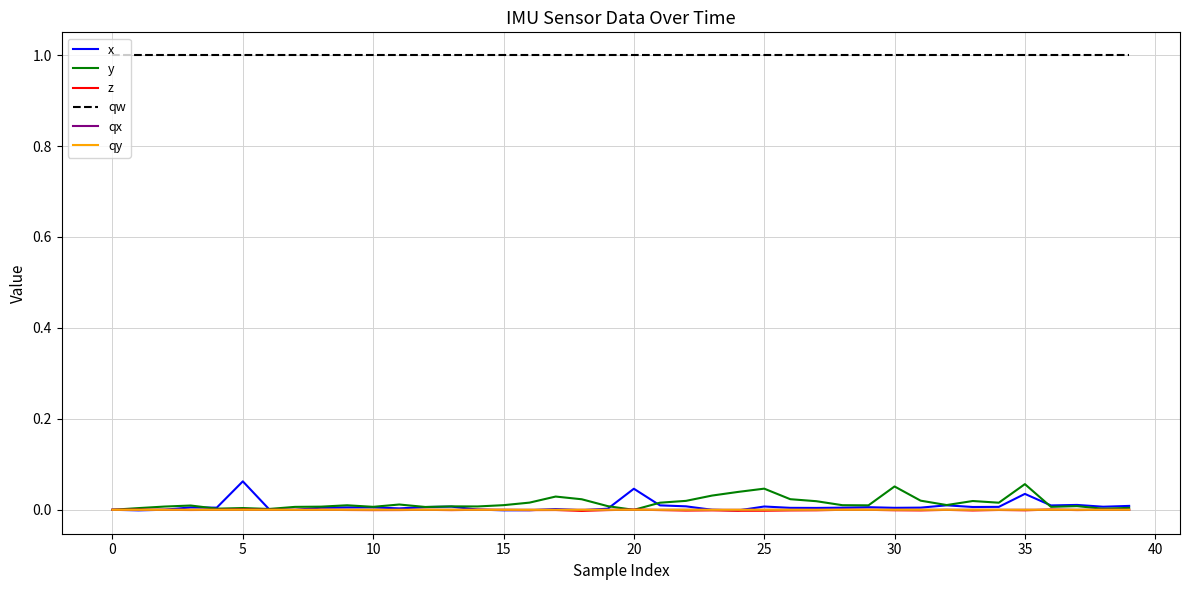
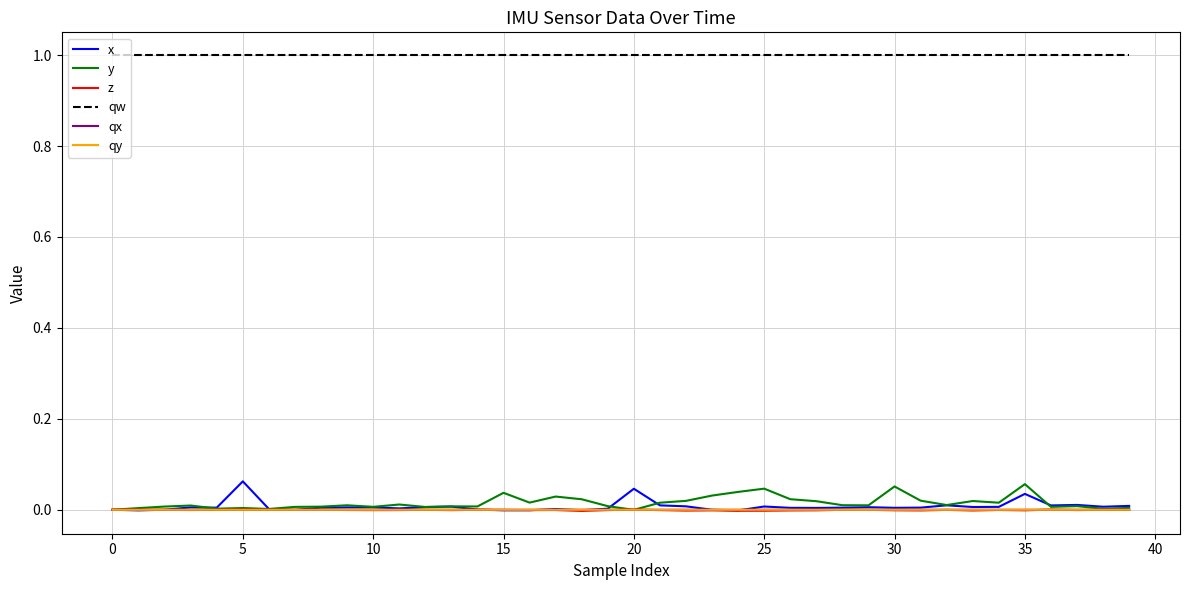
  {
    "x": {
      "5": 0.06,
      "20": 0.05,
      "25": 0.01,
      "35": 0.03
    },
    "y": {
-     "15": 0.01,
+     "15": 0.04,
      "25": 0.05,
      "30": 0.05,
      "35": 0.06
    },
    "qw": {
      "5": 1.00,
      "10": 1.00,
      "15": 1.00,
      "20": 1.00,
      "25": 1.00,
      "30": 1.00,
      "35": 1.00
    }
  }
